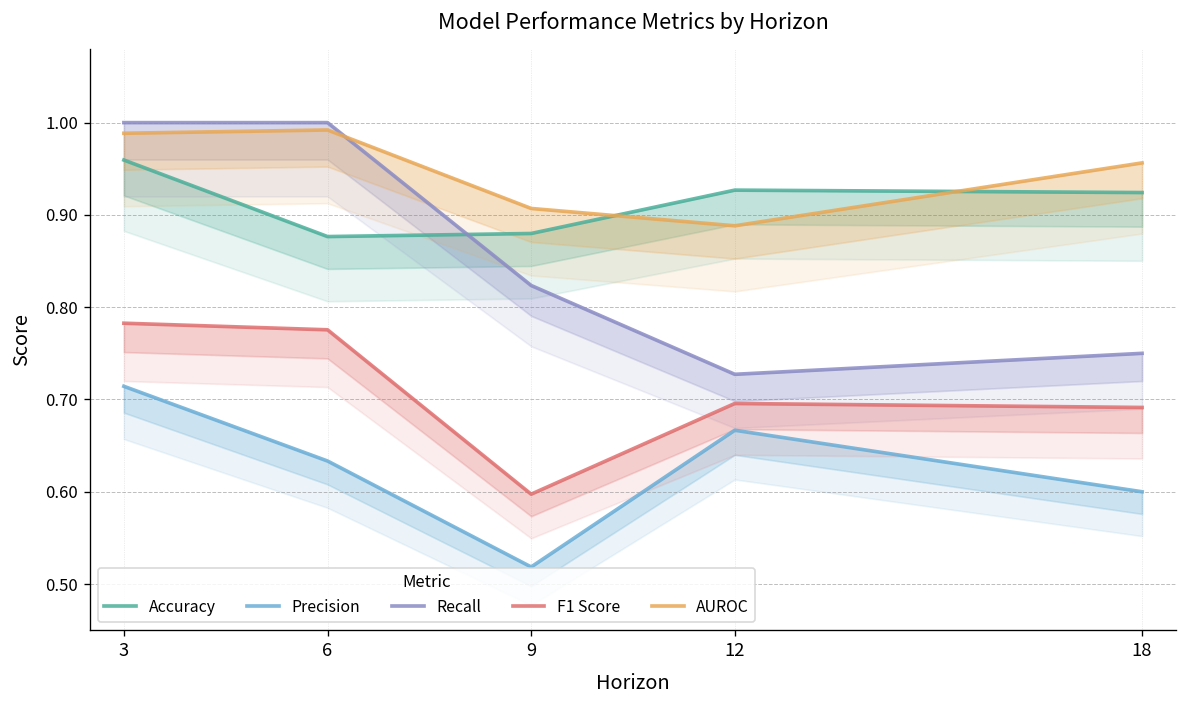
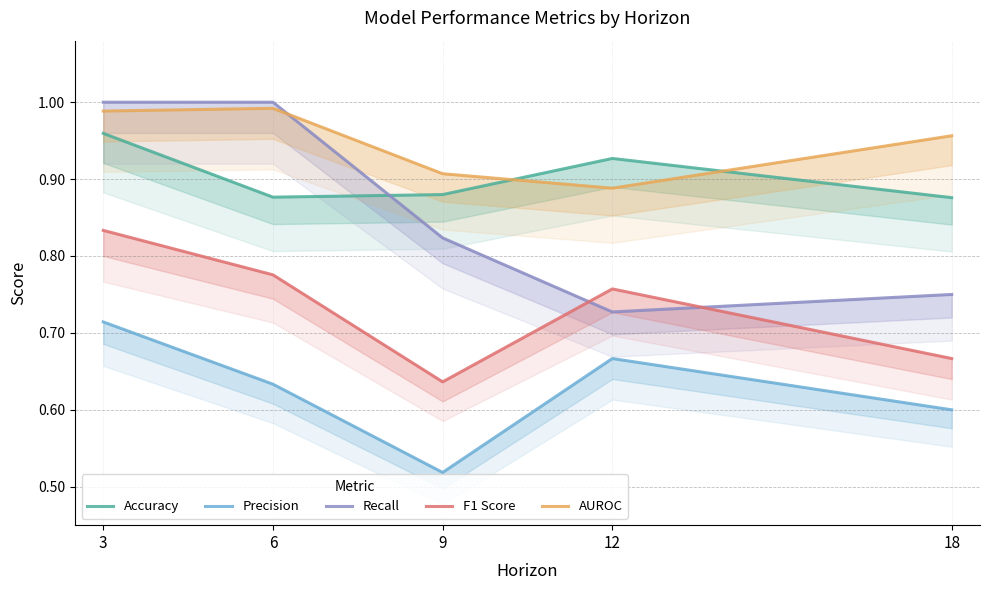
  {
    "Accuracy": {
      "3": 0.96,
      "6": 0.88,
      "9": 0.88,
      "12": 0.93,
-     "18": 0.92
+     "18": 0.88
    },
    "F1 Score": {
-     "3": 0.78,
+     "3": 0.83,
      "6": 0.78,
-     "9": 0.60,
-     "12": 0.70,
-     "18": 0.69
+     "9": 0.64,
+     "12": 0.76,
+     "18": 0.67
    },
    "AUROC": {
      "3": 0.99,
      "6": 0.99,
      "9": 0.91,
      "12": 0.89,
      "18": 0.96
    }
  }
